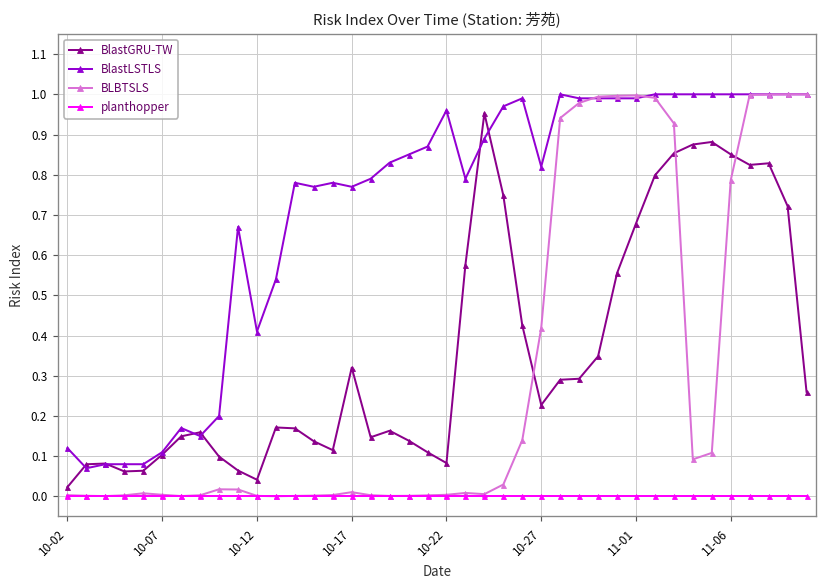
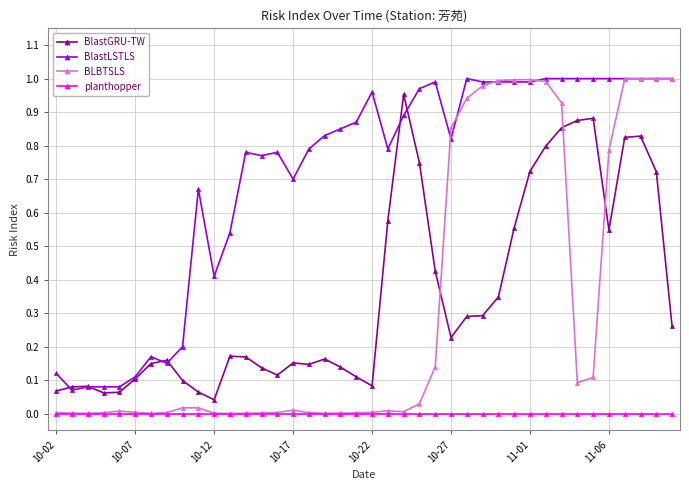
  {
    "BlastGRU-TW": {
-     "10-02": 0.02,
+     "10-02": 0.07,
      "10-12": 0.04,
-     "10-17": 0.32,
+     "10-17": 0.15,
      "10-22": 0.08,
      "10-27": 0.23,
-     "11-01": 0.68,
-     "11-06": 0.85
+     "11-01": 0.72,
+     "11-06": 0.55
    },
    "BlastLSTLS": {
      "10-02": 0.12,
      "10-12": 0.41,
-     "10-17": 0.77,
+     "10-17": 0.70,
      "10-22": 0.96,
      "10-27": 0.82,
      "11-06": 1.00
    },
    "BLBTSLS": {
      "10-17": 0.01,
-     "10-27": 0.42,
+     "10-27": 0.85,
      "11-06": 0.79
    },
    "planthopper": {
      "10-17": 0.00,
      "10-27": 0.00,
      "11-01": 0.00,
      "11-06": 0.00
    }
  }
